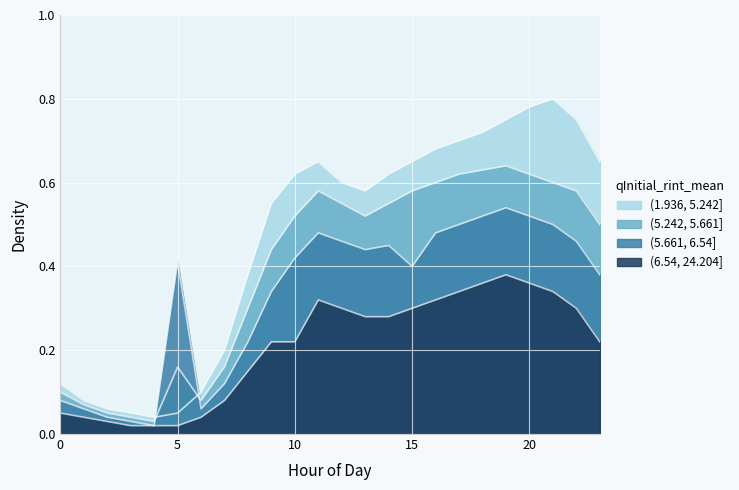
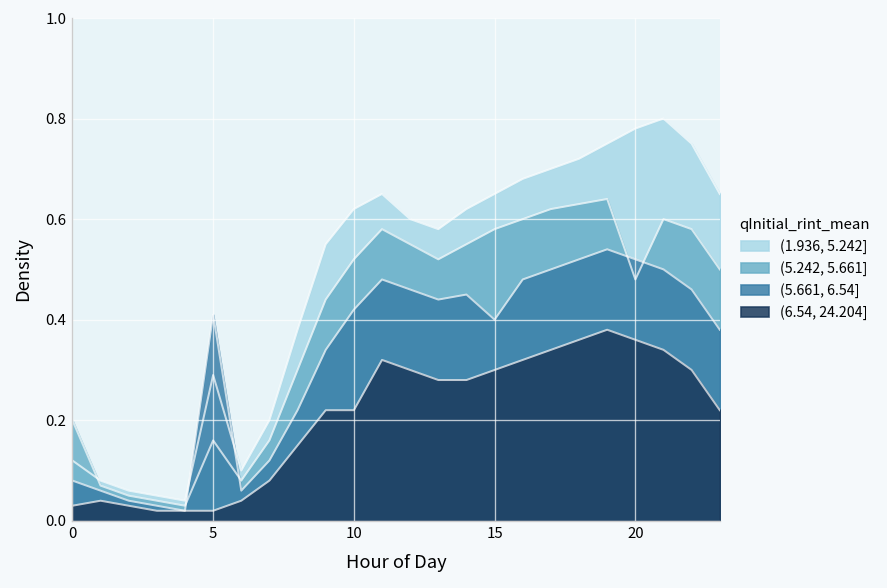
  {
    "(1.936, 5.242]": {
      "0": 0.12,
-     "5": 0.05,
+     "5": 0.29,
      "10": 0.62,
      "15": 0.65,
      "20": 0.78
    },
    "(5.242, 5.661]": {
-     "0": 0.1,
+     "0": 0.2,
      "5": 0.16,
      "10": 0.52,
      "15": 0.58,
-     "20": 0.62
+     "20": 0.48
    },
    "(5.661, 6.54]": {
      "0": 0.08,
      "5": 0.41,
      "10": 0.42,
      "15": 0.40,
      "20": 0.52
    },
    "(6.54, 24.204]": {
-     "0": 0.05,
+     "0": 0.03,
      "5": 0.02,
      "10": 0.22,
      "15": 0.30,
      "20": 0.36
    }
  }
